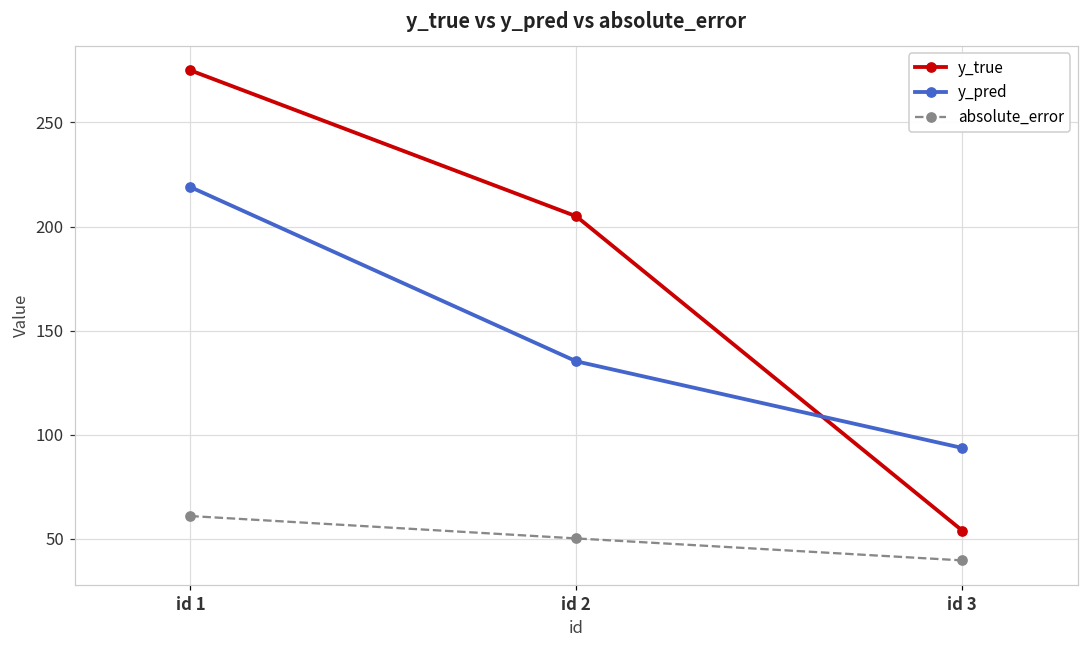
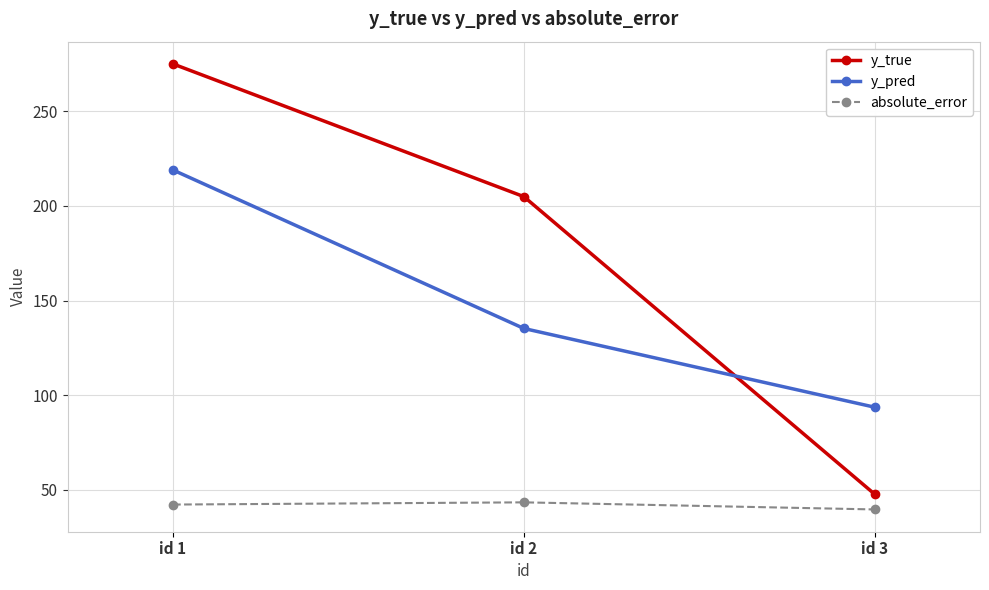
  {
    "y_true": {
      "id 1": 275,
      "id 2": 205,
-     "id 3": 54
+     "id 3": 48
    },
    "y_pred": {
      "id 1": 219,
      "id 2": 135,
      "id 3": 94
    },
    "absolute_error": {
-     "id 1": 61,
-     "id 2": 50,
+     "id 1": 42,
+     "id 2": 43,
      "id 3": 40
    }
  }
